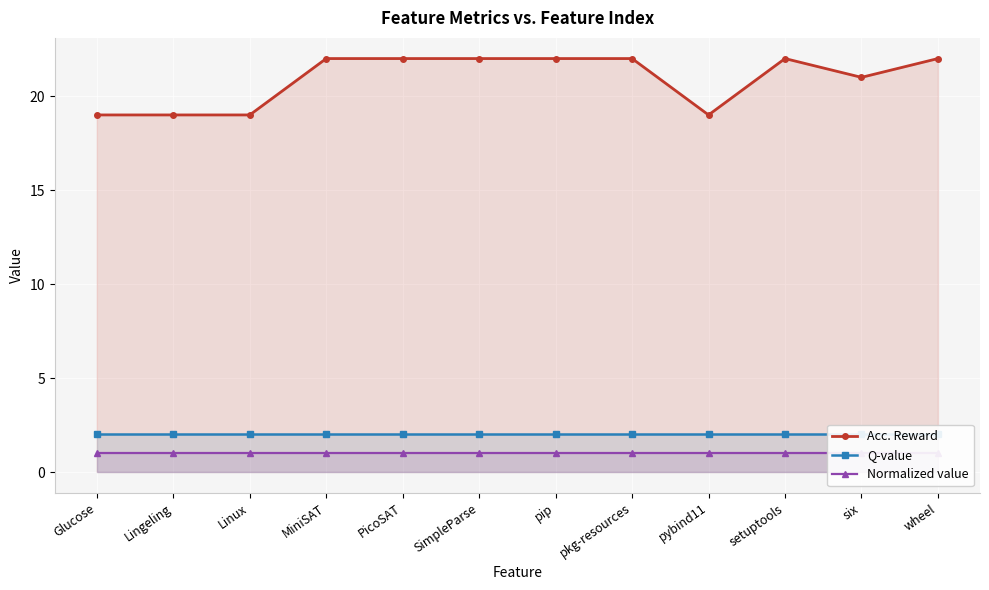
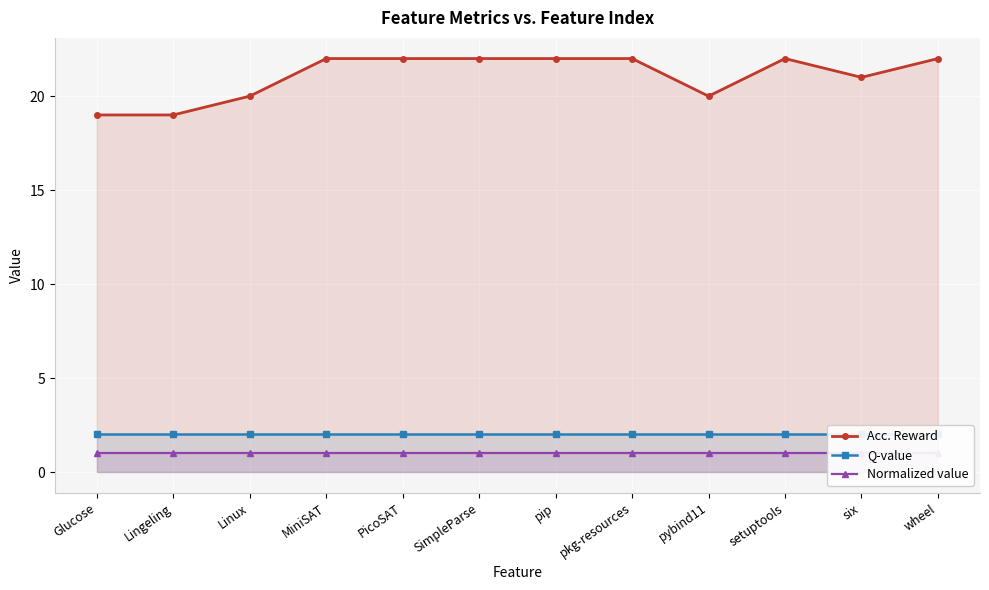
  {
    "Acc. Reward": {
      "Glucose": 19,
      "Lingeling": 19,
-     "Linux": 19,
+     "Linux": 20,
      "MiniSAT": 22,
      "PicoSAT": 22,
      "SimpleParse": 22,
      "pip": 22,
      "pkg-resources": 22,
-     "pybind11": 19,
+     "pybind11": 20,
      "setuptools": 22,
      "six": 21,
      "wheel": 22
    },
    "Q-value": {
      "Glucose": 2,
      "Lingeling": 2,
      "Linux": 2,
      "MiniSAT": 2,
      "PicoSAT": 2,
      "SimpleParse": 2,
      "pip": 2,
      "pkg-resources": 2,
      "pybind11": 2,
      "setuptools": 2
    },
    "Normalized value": {
      "Glucose": 1,
      "Lingeling": 1,
      "Linux": 1,
      "MiniSAT": 1,
      "PicoSAT": 1,
      "SimpleParse": 1,
      "pip": 1,
      "pkg-resources": 1,
      "pybind11": 1,
      "setuptools": 1
    }
  }
